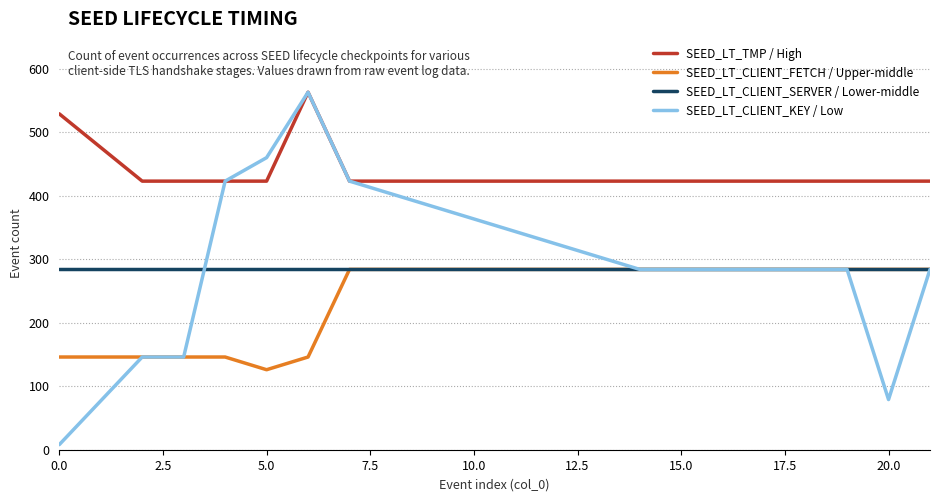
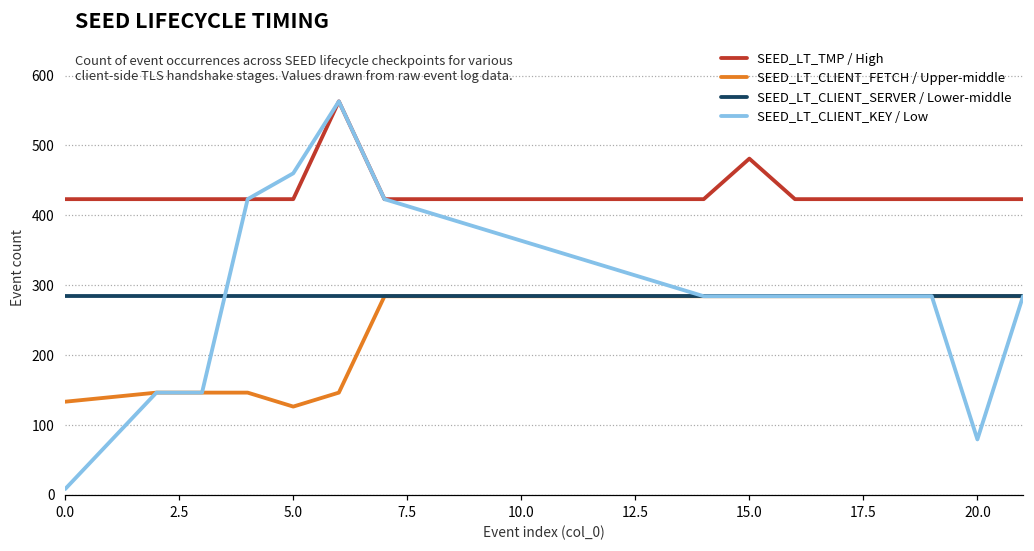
  {
    "SEED_LT_TMP / High": {
-     "0.0": 530,
+     "0.0": 420,
      "5.0": 420,
-     "15.0": 420,
+     "15.0": 480,
      "20.0": 420
    },
    "SEED_LT_CLIENT_FETCH / Upper-middle": {
-     "0.0": 150,
+     "0.0": 130,
      "5.0": 130
    },
    "SEED_LT_CLIENT_SERVER / Lower-middle": {
      "0.0": 280,
      "5.0": 280
    },
    "SEED_LT_CLIENT_KEY / Low": {
      "0.0": 10,
      "5.0": 460,
      "20.0": 80
    }
  }
